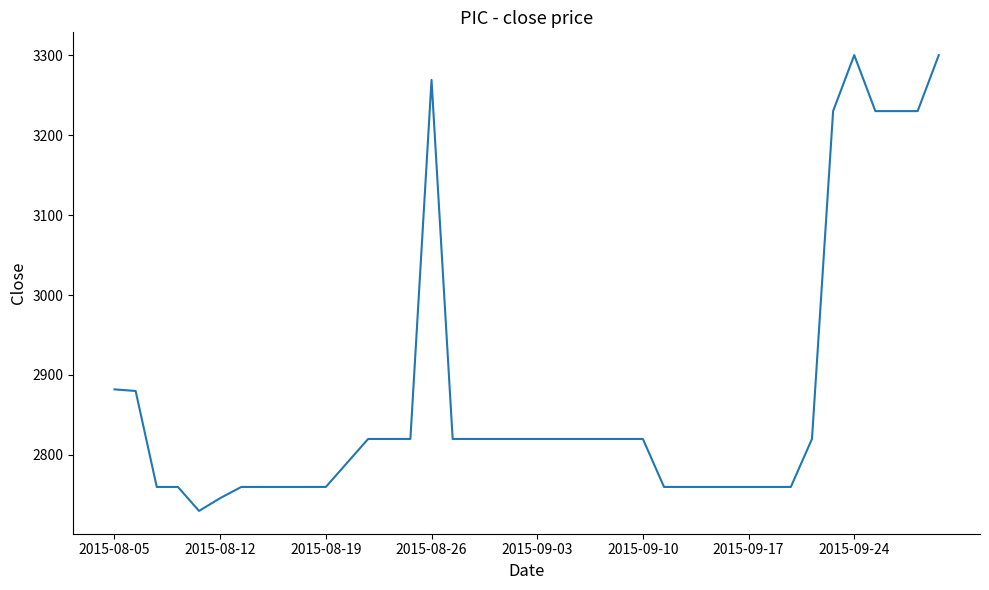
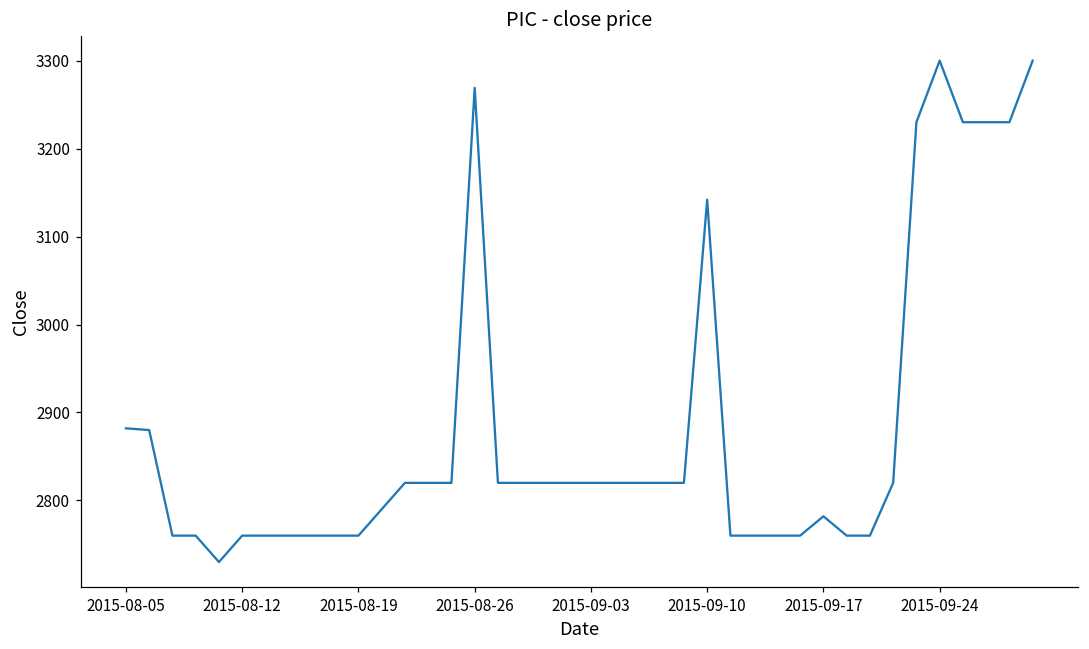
  {
    "2015-08-05": 2880,
-   "2015-08-12": 2750,
+   "2015-08-12": 2760,
    "2015-08-19": 2760,
    "2015-08-26": 3270,
    "2015-09-03": 2820,
-   "2015-09-10": 2820,
-   "2015-09-17": 2760,
+   "2015-09-10": 3140,
+   "2015-09-17": 2780,
    "2015-09-24": 3300
  }
